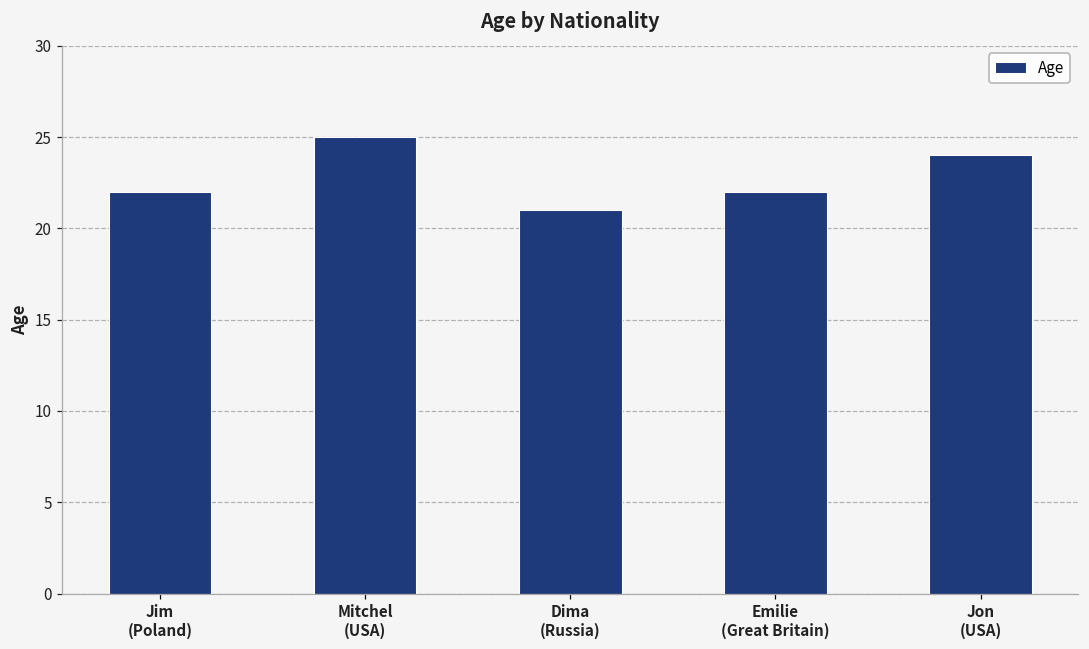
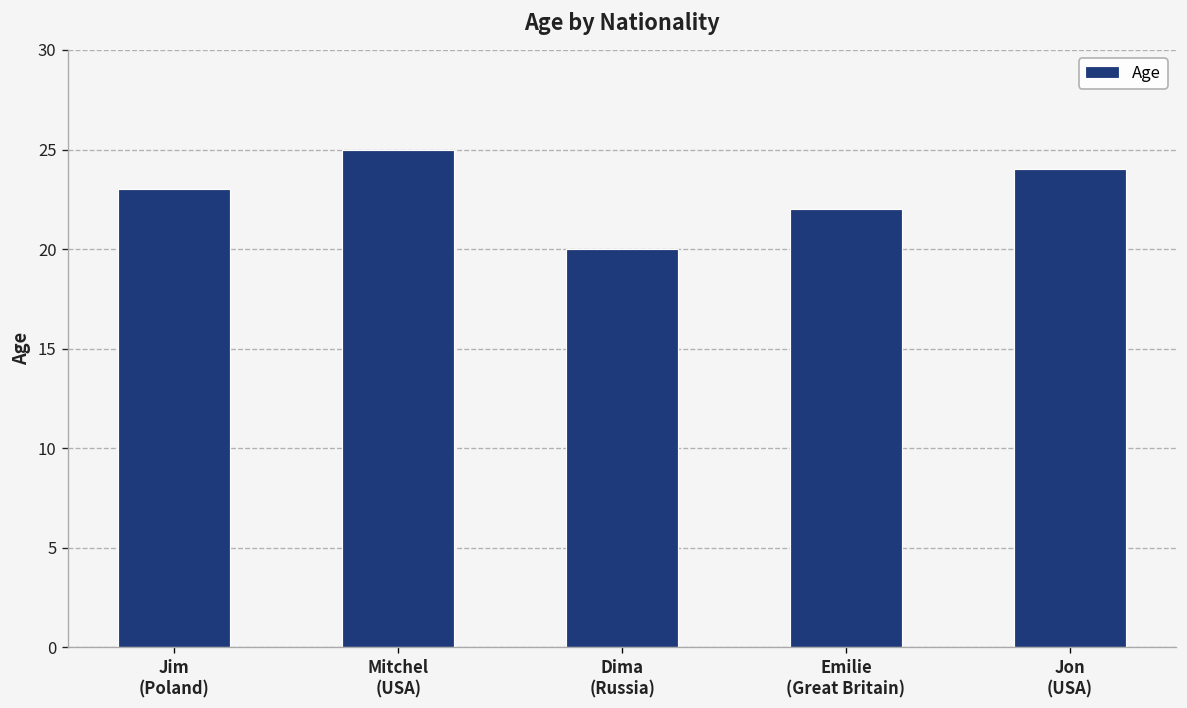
  {
-   "Jim (Poland)": 22,
+   "Jim (Poland)": 23,
    "Mitchel (USA)": 25,
-   "Dima (Russia)": 21,
+   "Dima (Russia)": 20,
    "Emilie (Great Britain)": 22,
    "Jon (USA)": 24
  }
